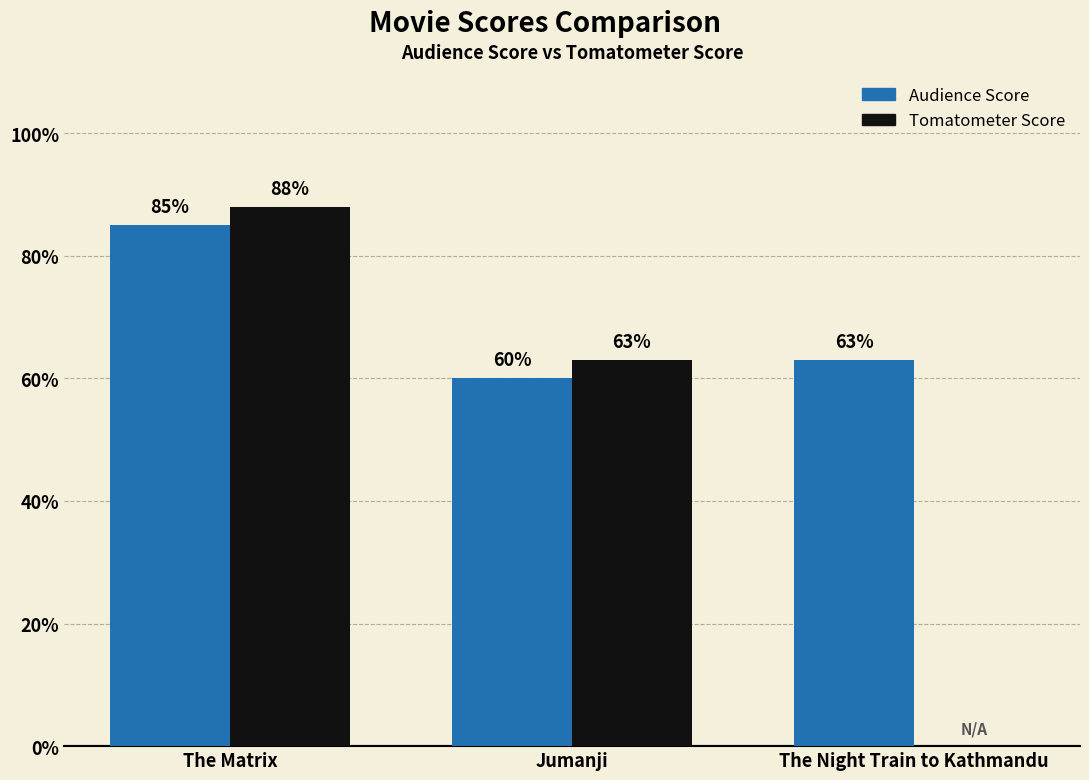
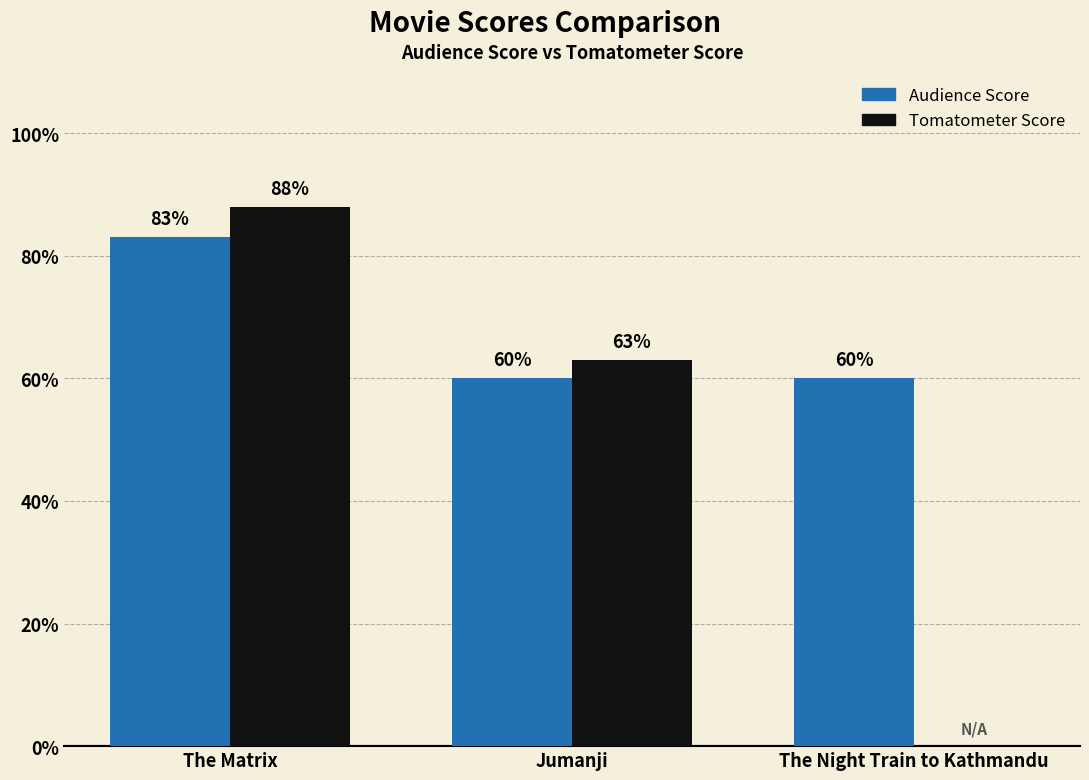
  {
    "Audience Score": {
-     "The Matrix": "85%",
+     "The Matrix": "83%",
      "Jumanji": "60%",
-     "The Night Train to Kathmandu": "63%"
+     "The Night Train to Kathmandu": "60%"
    },
    "Tomatometer Score": {
      "The Matrix": "88%",
      "Jumanji": "63%"
    }
  }
